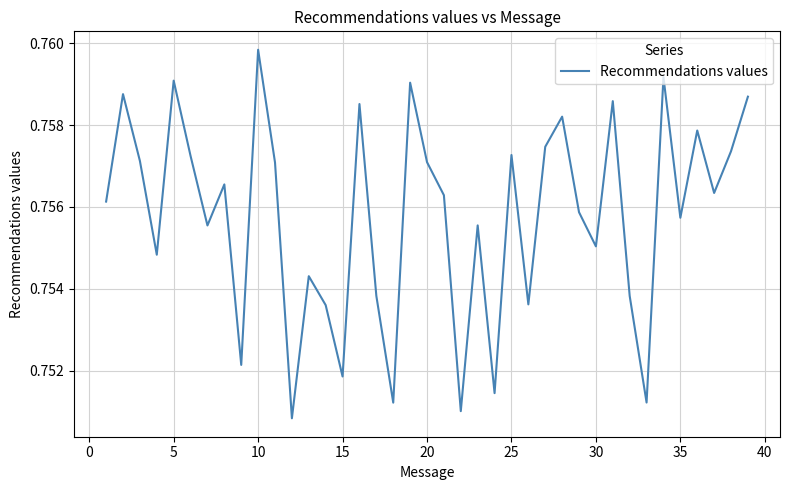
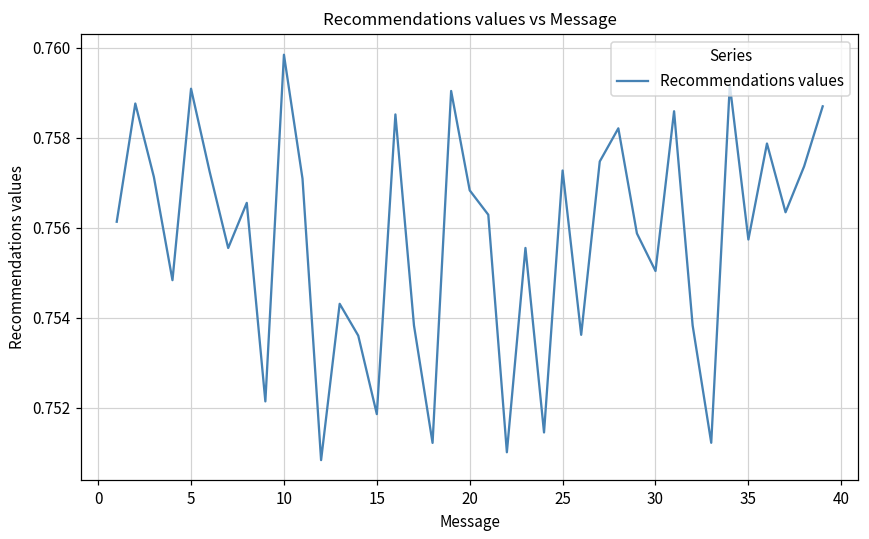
  {
    "5": 0.7591,
    "10": 0.7598,
    "15": 0.7519,
-   "20": 0.7571,
+   "20": 0.7568,
    "25": 0.7573,
    "30": 0.7550,
    "35": 0.7557
  }
